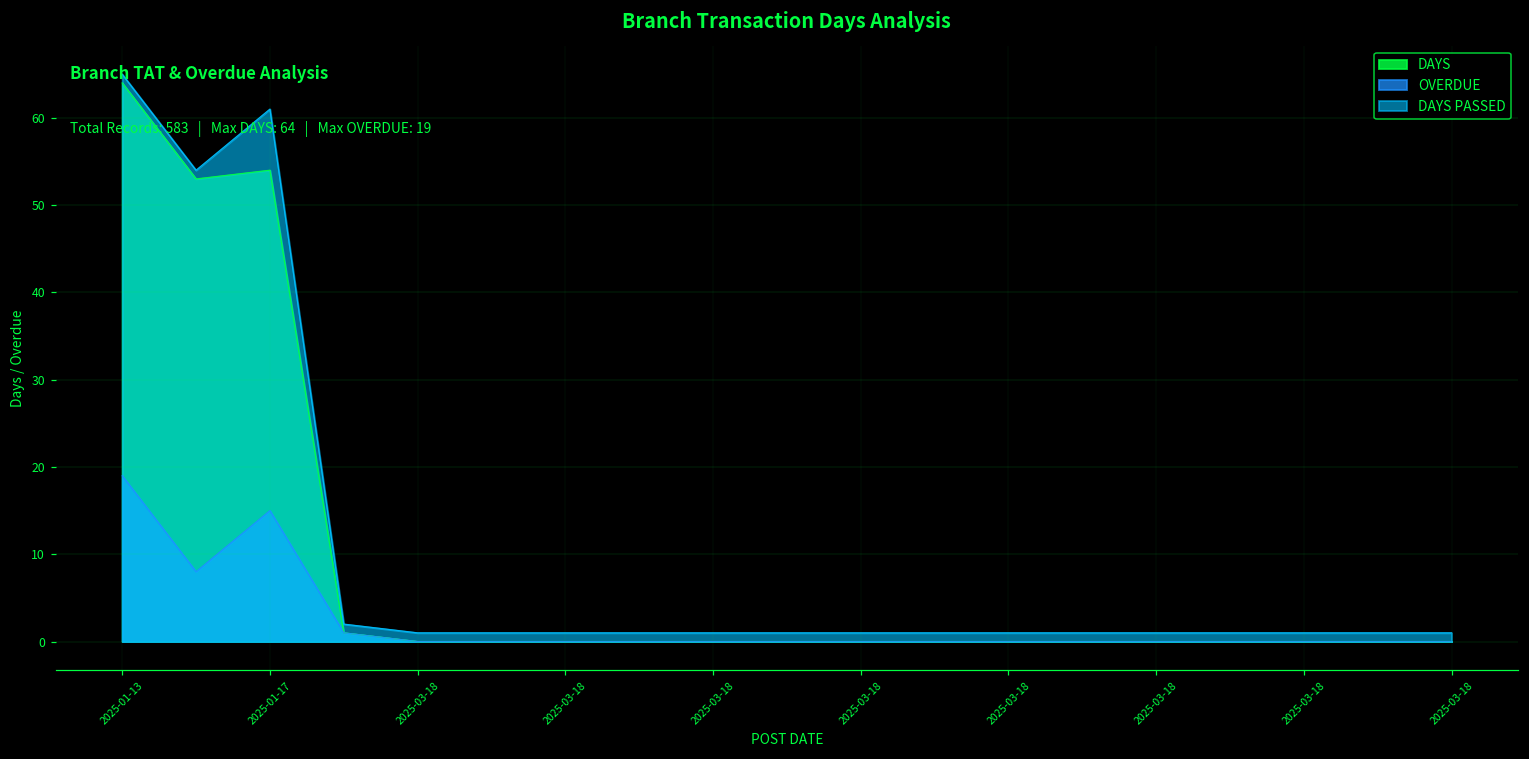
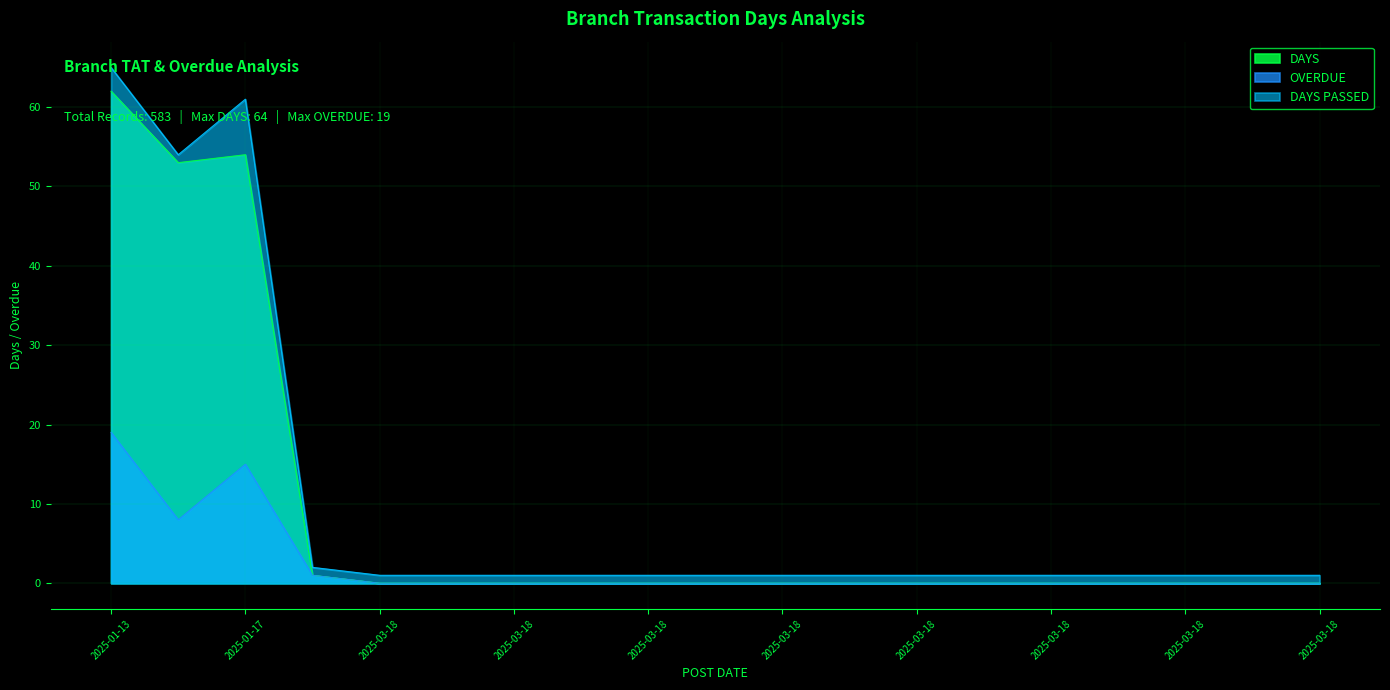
  {
    "DAYS": {
-     "2025-01-13": 64,
+     "2025-01-13": 62,
      "2025-01-17": 54
    }
  }
